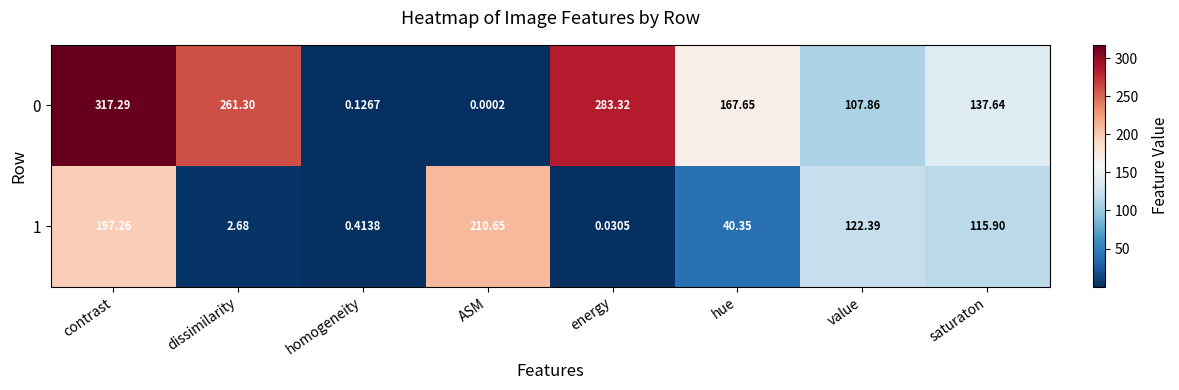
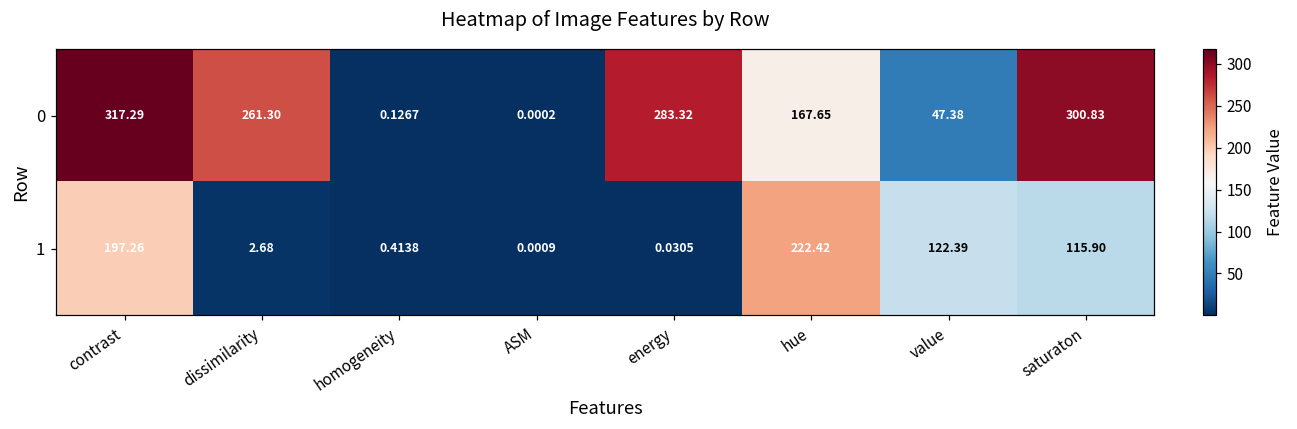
  {
    "0": {
      "contrast": 317.29,
      "dissimilarity": 261.30,
      "homogeneity": 0.1267,
      "ASM": 0.0002,
      "energy": 283.32,
      "hue": 167.65,
-     "value": 107.86,
-     "saturaton": 137.64
+     "value": 47.38,
+     "saturaton": 300.83
    },
    "1": {
      "contrast": 197.26,
      "dissimilarity": 2.68,
      "homogeneity": 0.4138,
-     "ASM": 210.65,
+     "ASM": 0.0009,
      "energy": 0.0305,
-     "hue": 40.35,
+     "hue": 222.42,
      "value": 122.39,
      "saturaton": 115.90
    }
  }
